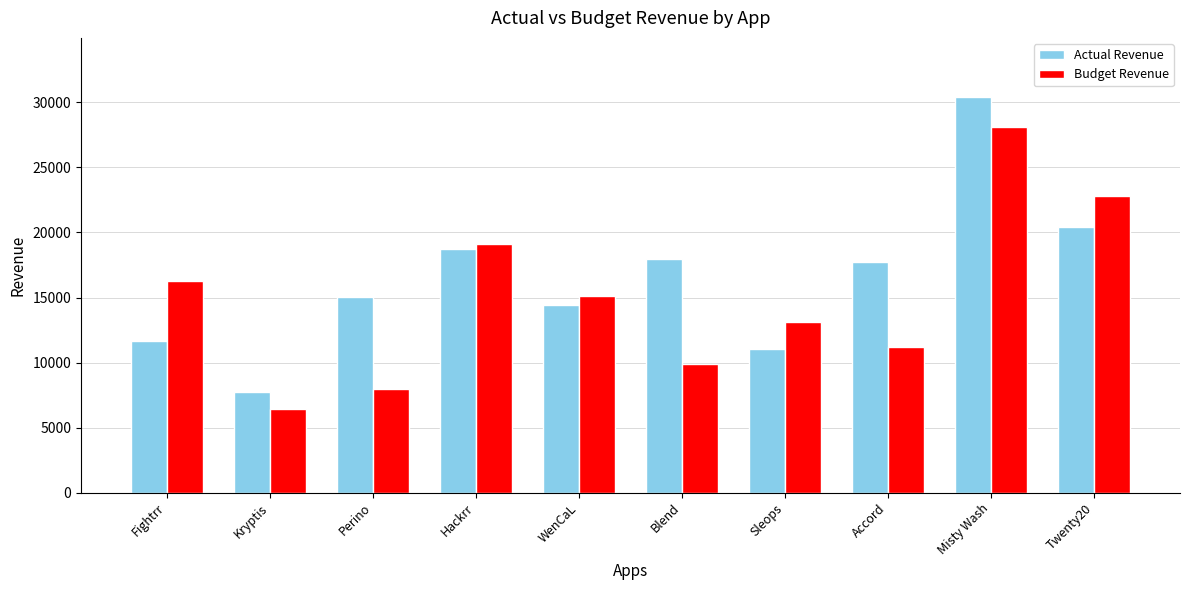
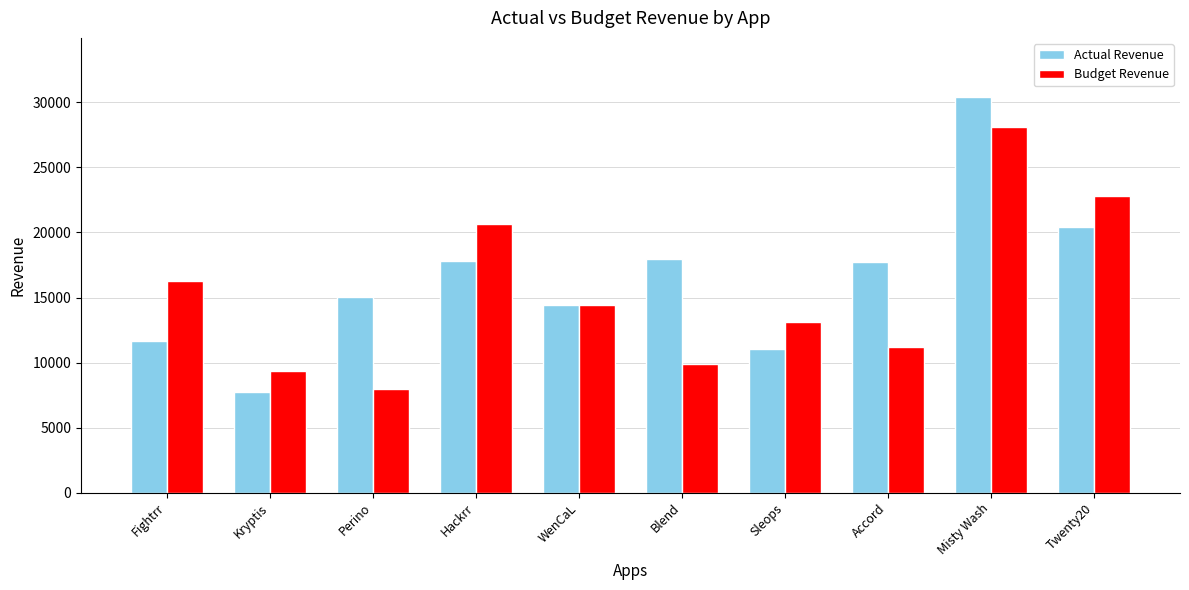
  {
    "Actual Revenue": {
      "Fightrr": 11600,
      "Kryptis": 7700,
      "Perino": 15000,
-     "Hackrr": 18700,
+     "Hackrr": 17800,
      "WenCaL": 14400,
      "Blend": 18000,
      "Sleops": 11000,
      "Accord": 17800,
      "Misty Wash": 30400,
      "Twenty20": 20400
    },
    "Budget Revenue": {
      "Fightrr": 16300,
-     "Kryptis": 6400,
+     "Kryptis": 9400,
      "Perino": 8000,
-     "Hackrr": 19100,
-     "WenCaL": 15100,
+     "Hackrr": 20600,
+     "WenCaL": 14500,
      "Blend": 9900,
      "Sleops": 13100,
      "Accord": 11200,
      "Misty Wash": 28100,
      "Twenty20": 22800
    }
  }
